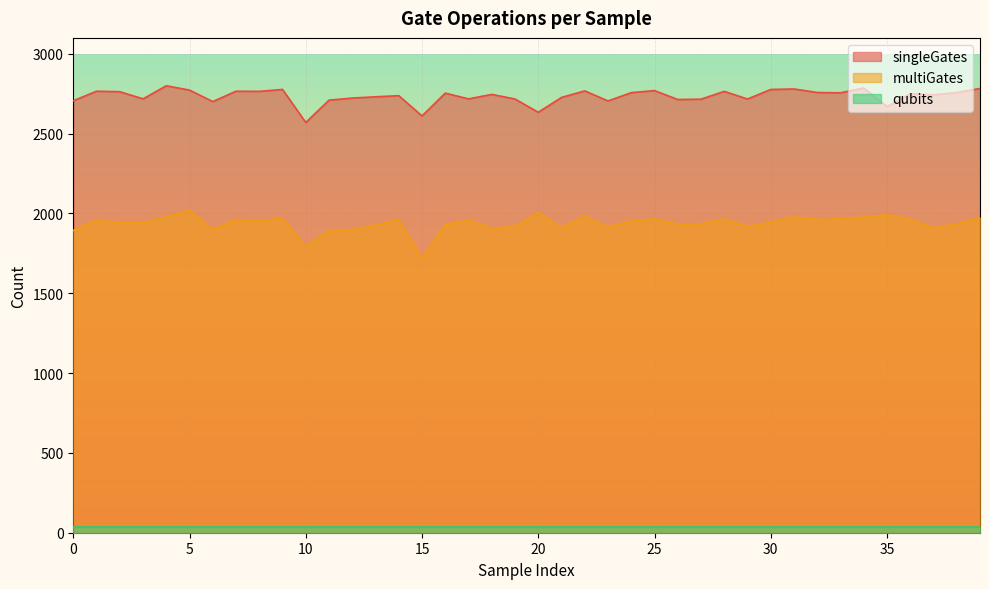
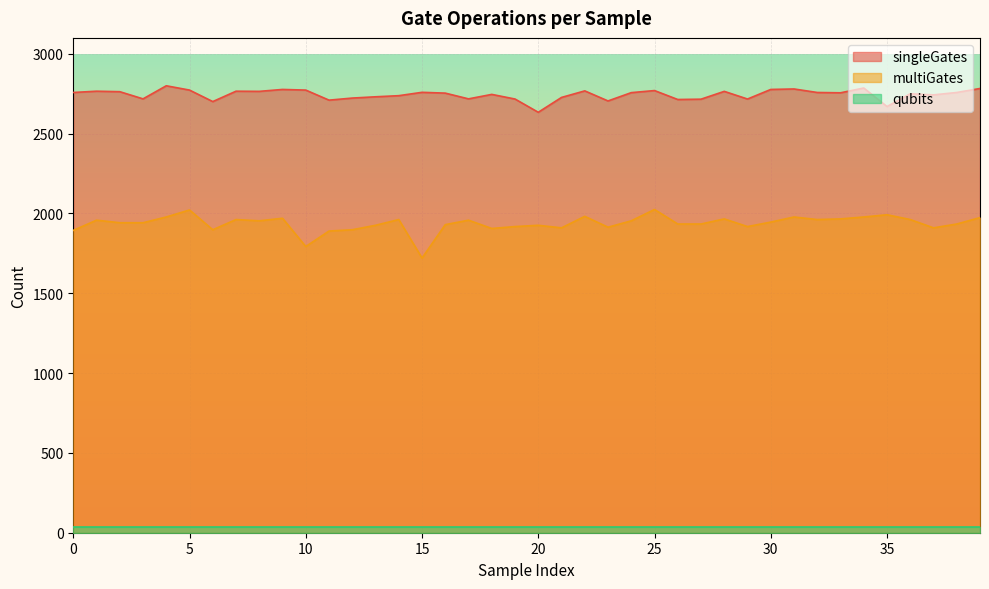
  {
    "singleGates": {
-     "0": 2710,
+     "0": 2760,
      "5": 2770,
-     "10": 2570,
-     "15": 2610,
+     "10": 2770,
+     "15": 2760,
      "20": 2630,
      "25": 2770,
      "30": 2780
    },
    "multiGates": {
      "0": 1890,
      "5": 2020,
      "10": 1790,
      "15": 1720,
-     "20": 2010,
-     "25": 1970,
+     "20": 1930,
+     "25": 2030,
      "30": 1950,
      "35": 1990
    },
    "qubits": {
      "0": 40,
      "5": 40,
      "10": 40,
      "15": 40,
      "20": 40,
      "25": 40,
      "30": 40,
      "35": 40
    }
  }
